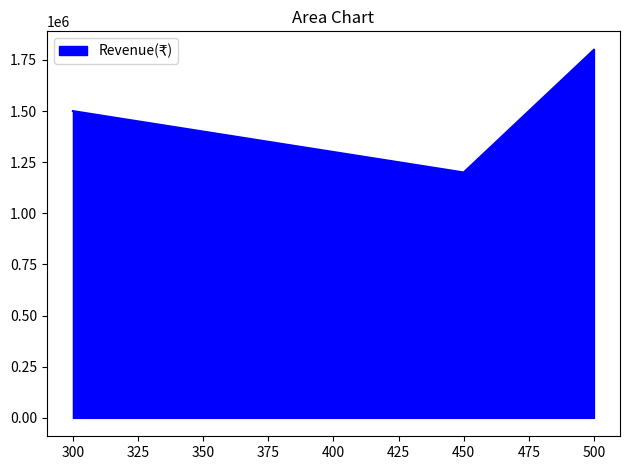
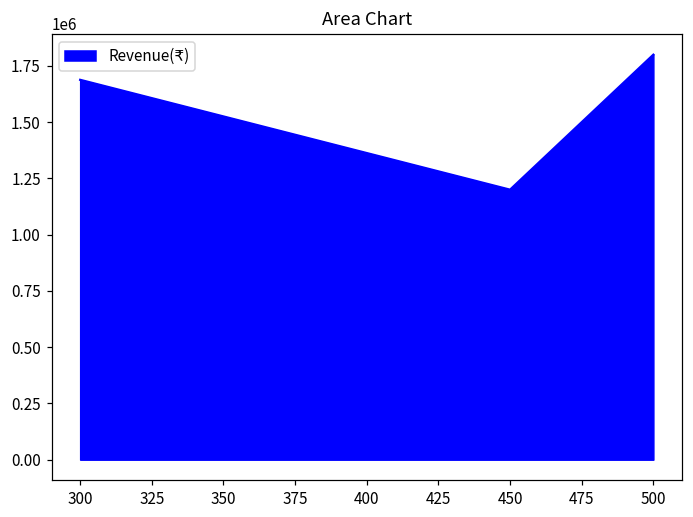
  {
-   "300": 1500000,
+   "300": 1690000,
    "450": 1200000,
    "500": 1800000
  }
